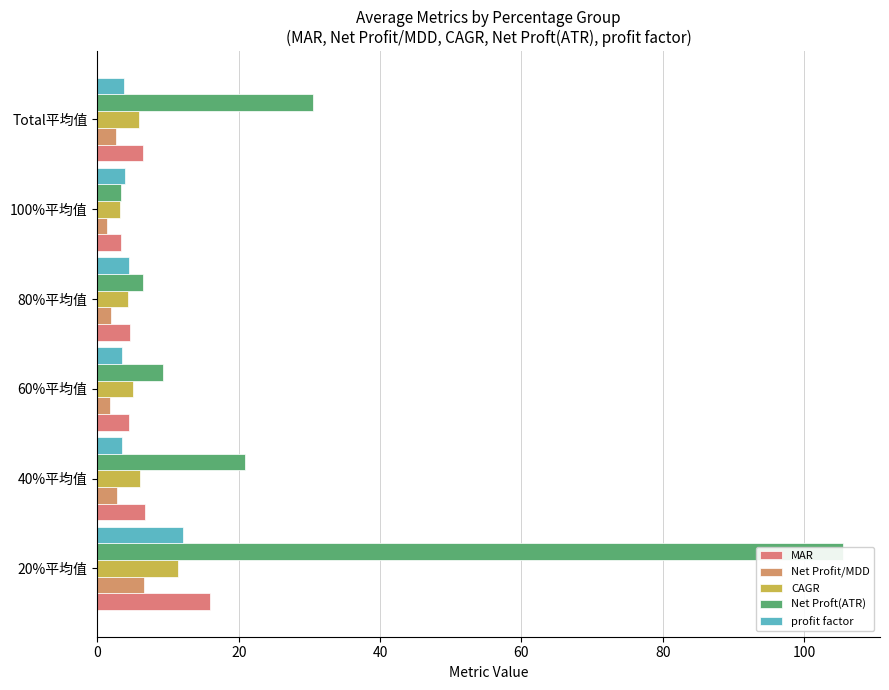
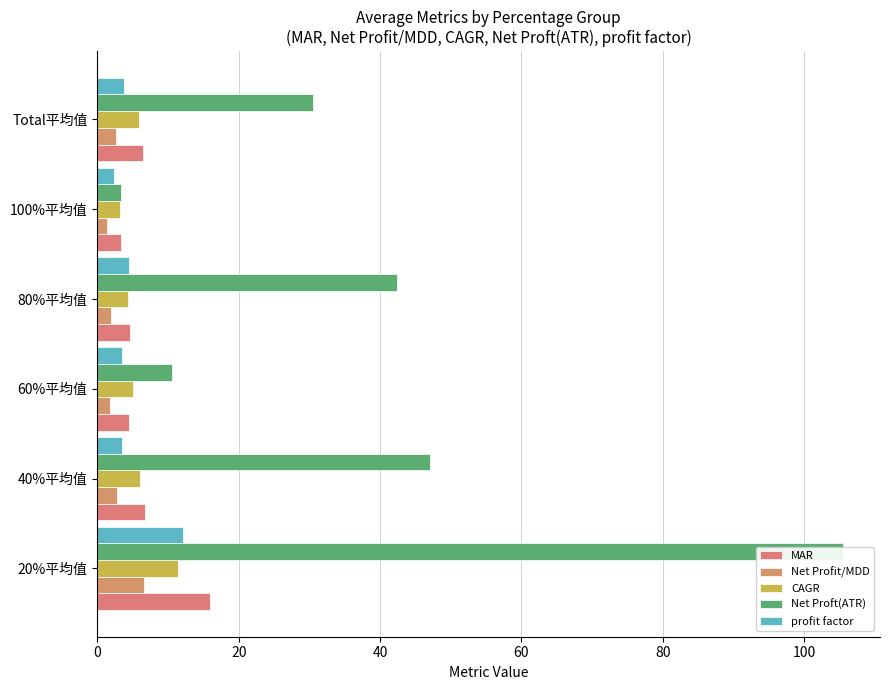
  {
    "Net Proft(ATR)": {
      "Total平均值": 31,
      "100%平均值": 3,
-     "80%平均值": 6,
-     "60%平均值": 9,
-     "40%平均值": 21
+     "80%平均值": 42,
+     "60%平均值": 11,
+     "40%平均值": 47
    },
    "profit factor": {
      "Total平均值": 4,
-     "100%平均值": 4,
+     "100%平均值": 2,
      "80%平均值": 4,
      "60%平均值": 3,
      "40%平均值": 3,
      "20%平均值": 12
    }
  }
